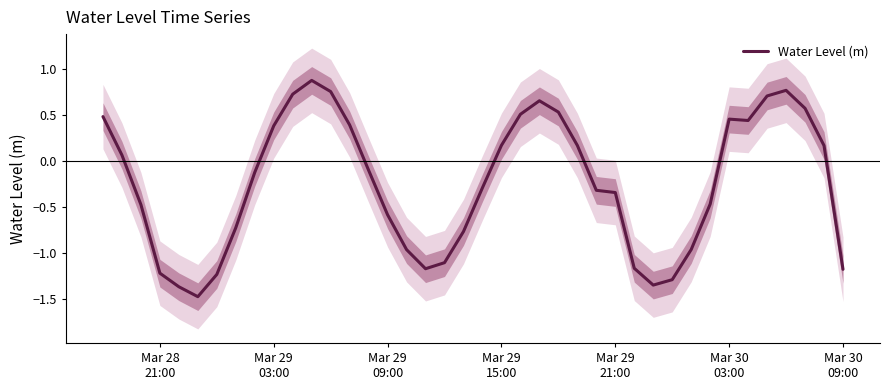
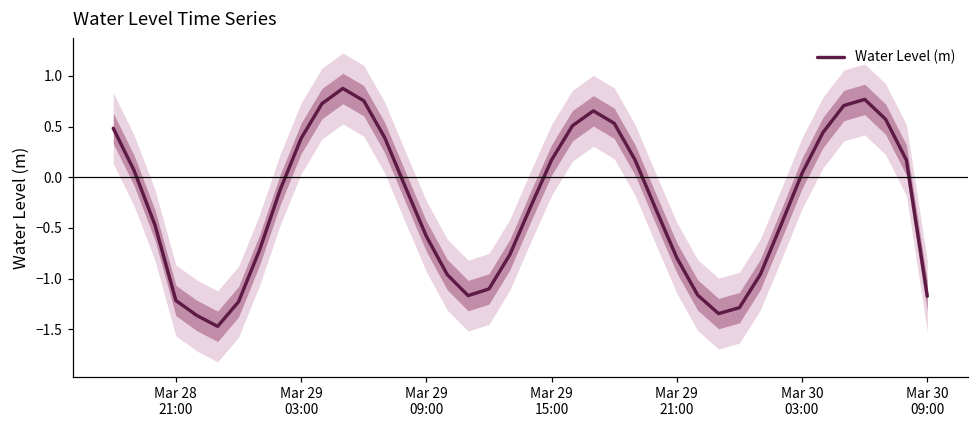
  {
    "Water Level (m)": {
      "Mar 28 21:00": -1.2,
      "Mar 29 03:00": 0.4,
      "Mar 29 09:00": -0.6,
      "Mar 29 15:00": 0.2,
-     "Mar 29 21:00": -0.3,
-     "Mar 30 03:00": 0.5,
+     "Mar 29 21:00": -0.8,
+     "Mar 30 03:00": 0.0,
      "Mar 30 09:00": -1.2
    }
  }
